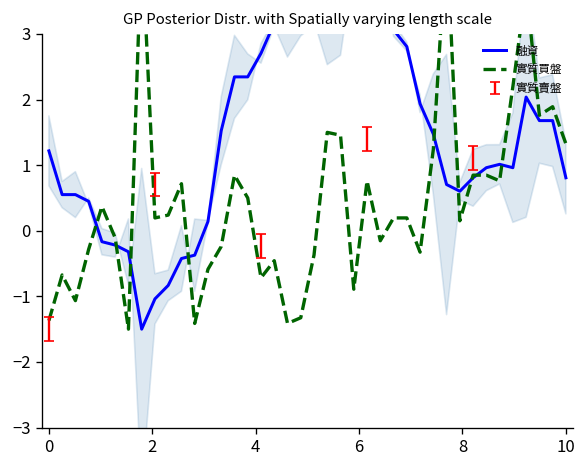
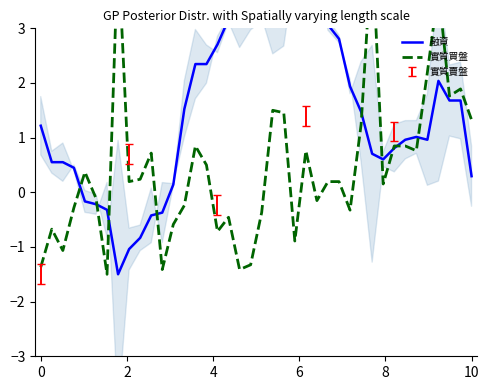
  {
    "融資": {
      "0": 1.2,
-     "10": 0.8
+     "10": 0.3
    },
    "實質買盤": {
      "0": -1.4
    }
  }
